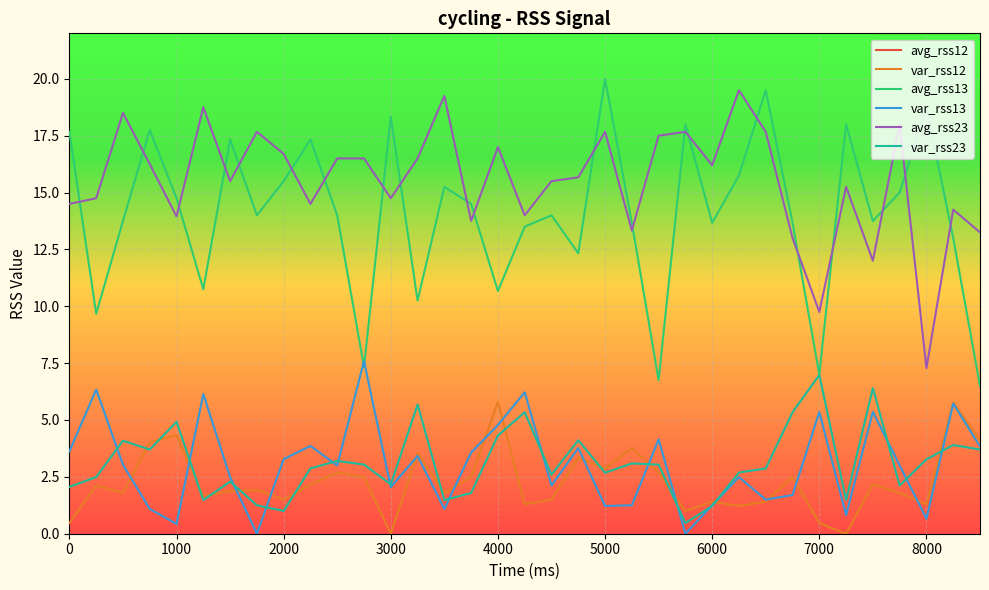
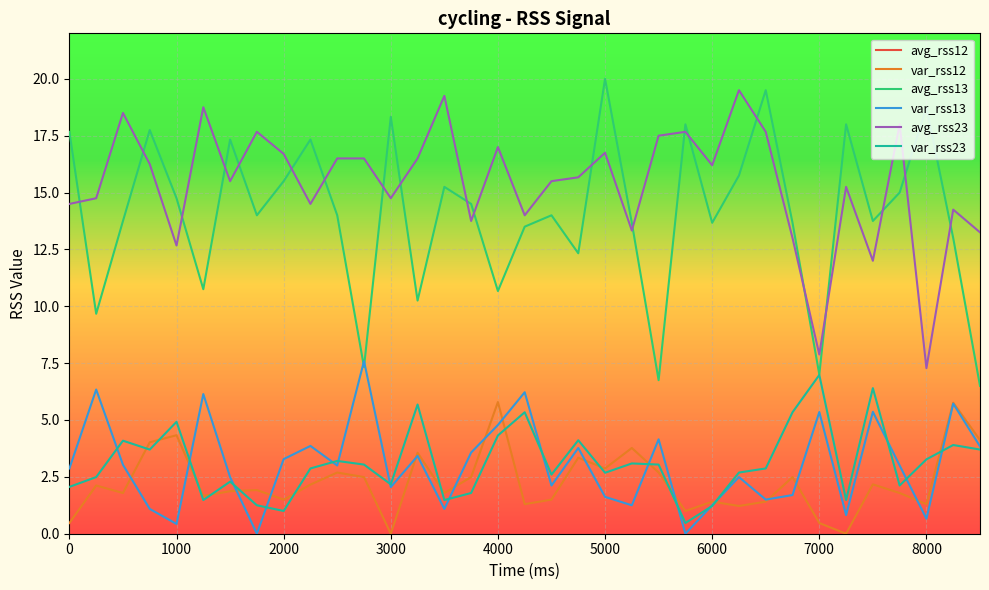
  {
    "var_rss13": {
-     "0": 3.6,
+     "0": 2.9,
      "1000": 0.4,
      "2000": 3.3,
      "3000": 2.1,
      "4000": 4.8,
-     "5000": 1.2,
+     "5000": 1.6,
      "7000": 5.4,
      "8000": 0.7
    },
    "avg_rss23": {
      "0": 14.5,
-     "1000": 14.0,
+     "1000": 12.7,
      "2000": 16.7,
      "3000": 14.8,
      "4000": 17.0,
-     "5000": 17.7,
+     "5000": 16.8,
      "6000": 16.2,
-     "7000": 9.8,
+     "7000": 7.9,
      "8000": 7.3
    }
  }
